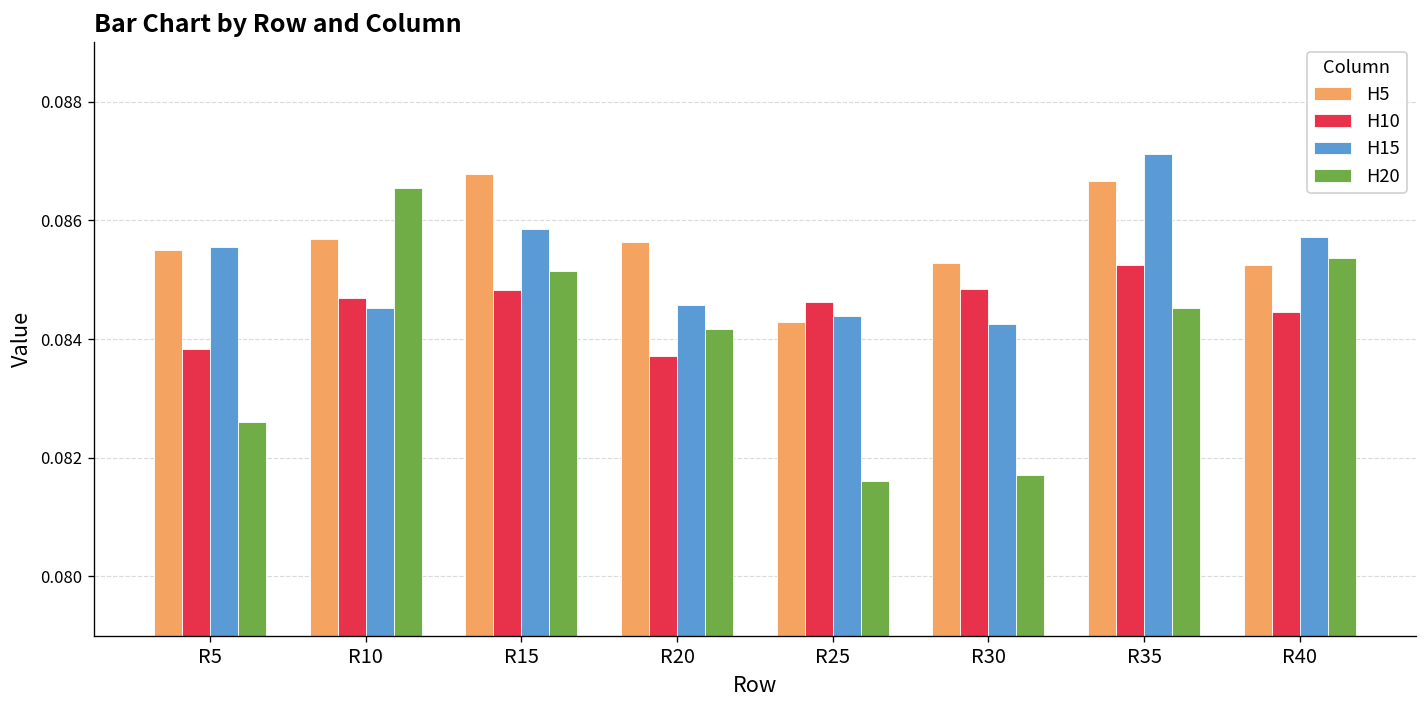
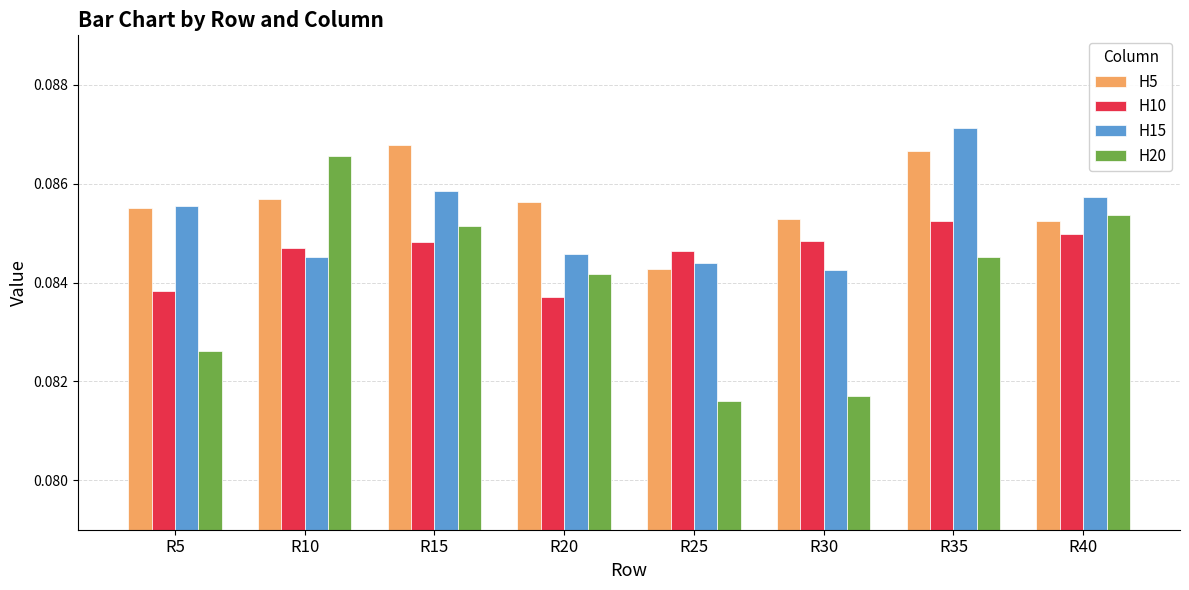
  {
    "H5": {
      "R5": 0.0855,
      "R10": 0.0857,
      "R15": 0.0868,
      "R20": 0.0856,
      "R25": 0.0843,
      "R30": 0.0853,
      "R35": 0.0867,
      "R40": 0.0852
    },
    "H10": {
      "R5": 0.0838,
      "R10": 0.0847,
      "R15": 0.0848,
      "R20": 0.0837,
      "R25": 0.0846,
      "R30": 0.0848,
      "R35": 0.0853,
-     "R40": 0.0845
+     "R40": 0.0850
    },
    "H15": {
      "R5": 0.0856,
      "R10": 0.0845,
      "R15": 0.0859,
      "R20": 0.0846,
      "R25": 0.0844,
      "R30": 0.0843,
      "R35": 0.0871,
      "R40": 0.0857
    },
    "H20": {
      "R5": 0.0826,
      "R10": 0.0866,
      "R15": 0.0852,
      "R20": 0.0842,
      "R25": 0.0816,
      "R30": 0.0817,
      "R35": 0.0845,
      "R40": 0.0854
    }
  }
